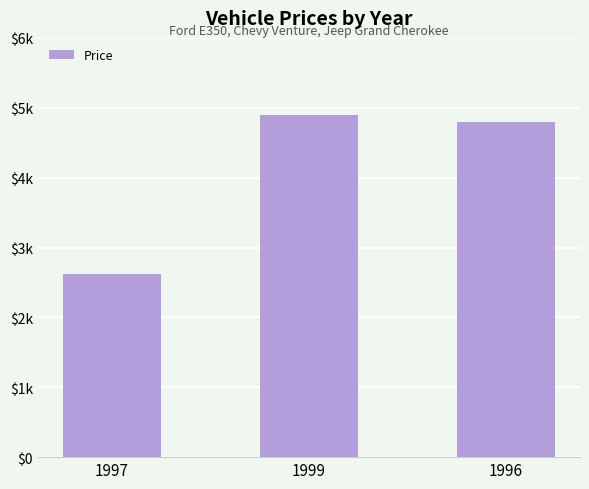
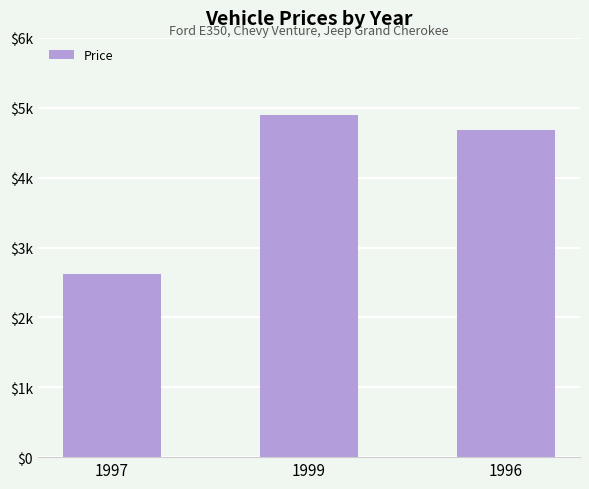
  {
    "1997": "$2600",
    "1999": "$4900",
-   "1996": "$4800"
+   "1996": "$4700"
  }
